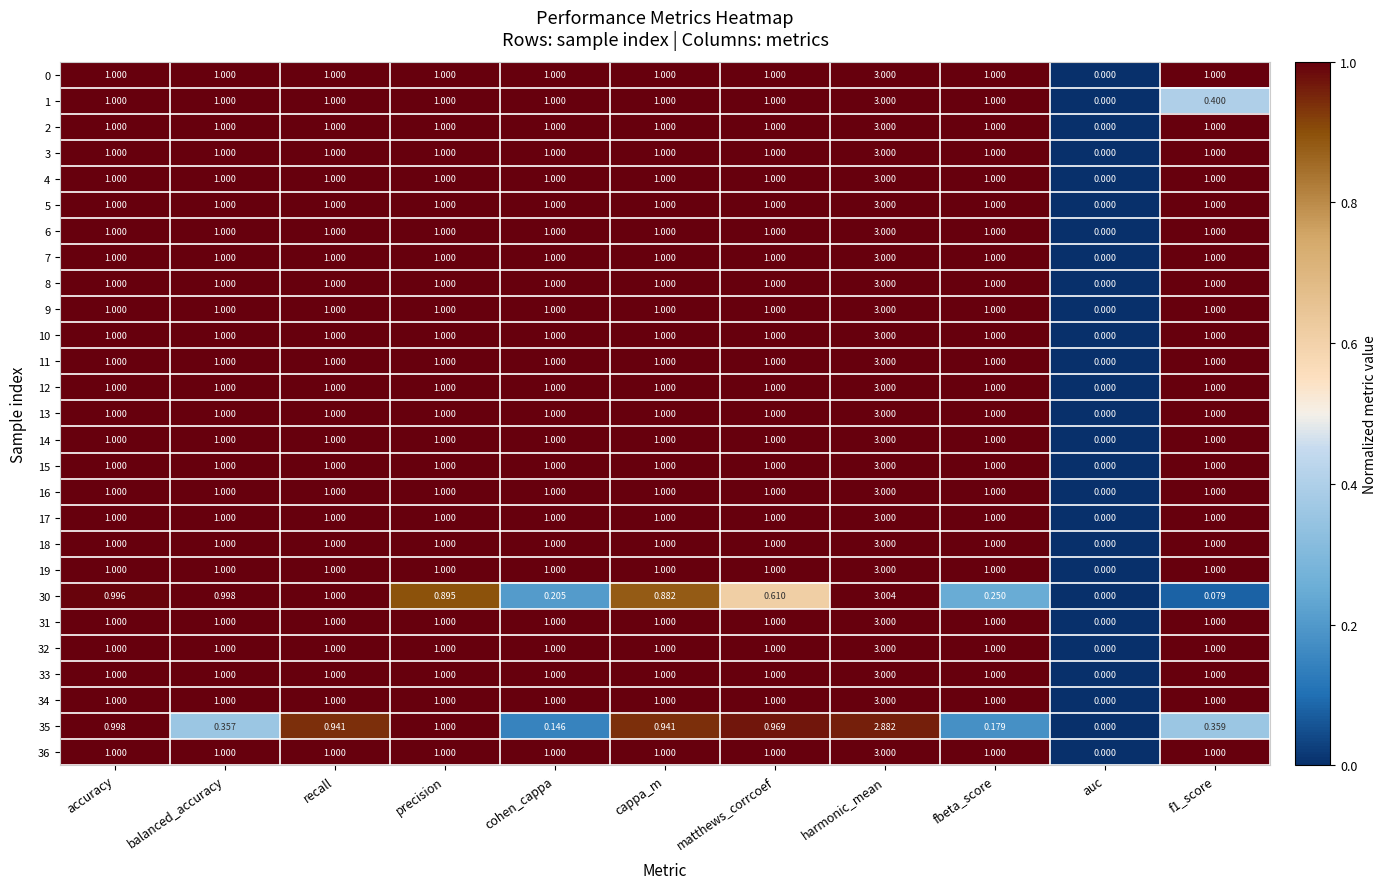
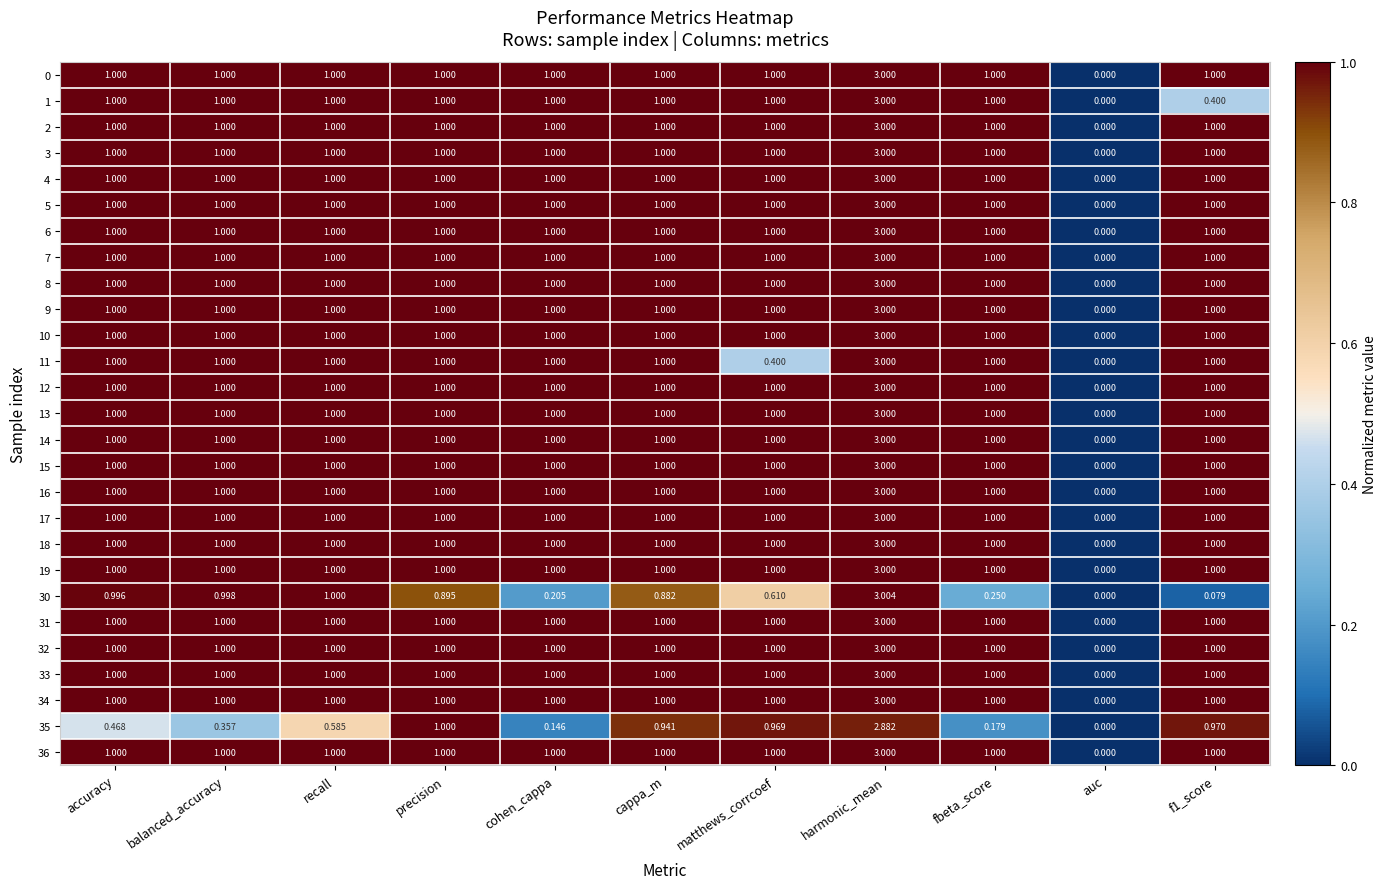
  {
    "11": {
      "accuracy": 1.000,
      "balanced_accuracy": 1.000,
      "recall": 1.000,
      "precision": 1.000,
      "cohen_cappa": 1.000,
      "cappa_m": 1.000,
-     "matthews_corrcoef": 1.000,
+     "matthews_corrcoef": 0.400,
      "harmonic_mean": 3.000,
      "fbeta_score": 1.000,
      "auc": 0.000,
      "f1_score": 1.000
    },
    "35": {
-     "accuracy": 0.998,
+     "accuracy": 0.468,
      "balanced_accuracy": 0.357,
-     "recall": 0.941,
+     "recall": 0.585,
      "precision": 1.000,
      "cohen_cappa": 0.146,
      "cappa_m": 0.941,
      "matthews_corrcoef": 0.969,
      "harmonic_mean": 2.882,
      "fbeta_score": 0.179,
      "auc": 0.000,
-     "f1_score": 0.359
+     "f1_score": 0.970
    }
  }
